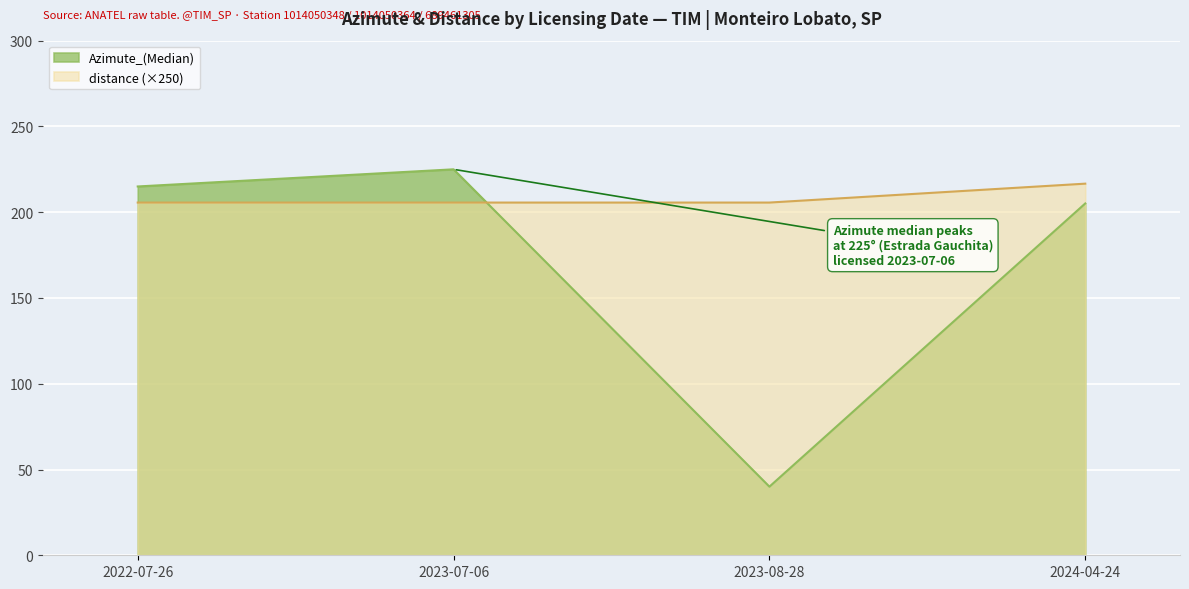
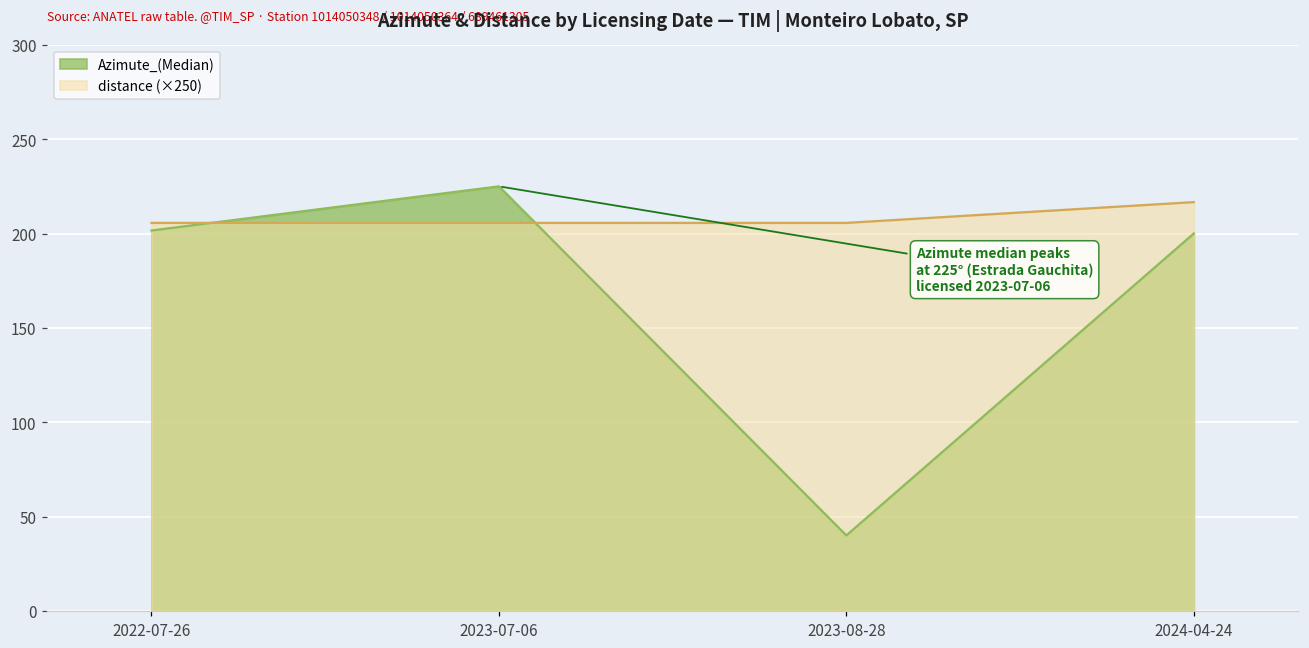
  {
    "Azimute_(Median)": {
-     "2022-07-26": 215,
+     "2022-07-26": 202,
      "2023-07-06": 225,
      "2023-08-28": 40,
-     "2024-04-24": 205
+     "2024-04-24": 200
    },
    "distance (×250)": {
      "2022-07-26": 206,
      "2023-07-06": 206,
      "2024-04-24": 217
    }
  }
